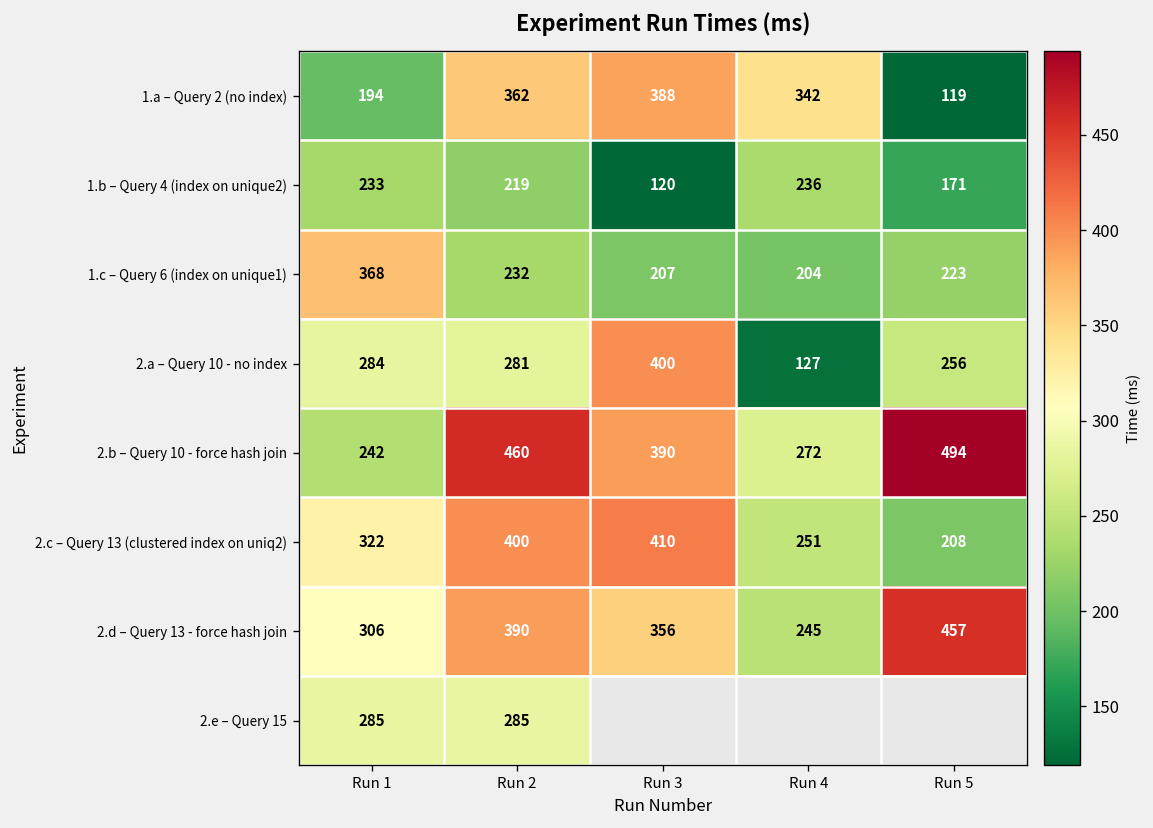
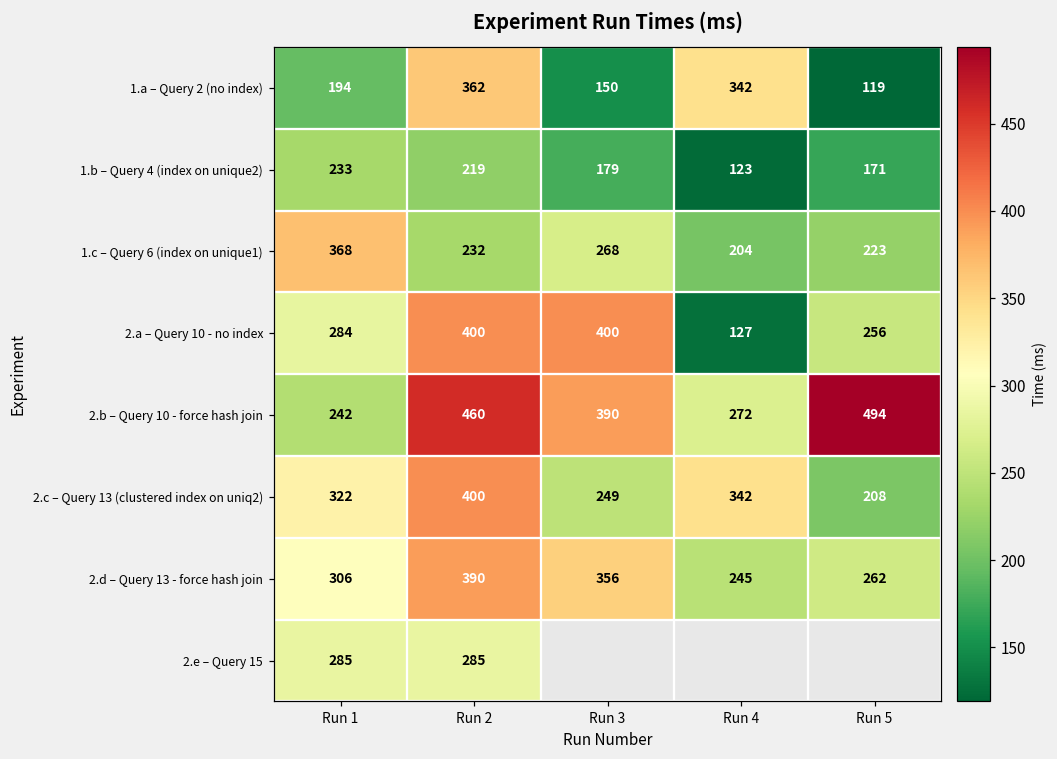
  {
    "1.a – Query 2 (no index)": {
      "Run 1": 194,
      "Run 2": 362,
-     "Run 3": 388,
+     "Run 3": 150,
      "Run 4": 342,
      "Run 5": 119
    },
    "1.b – Query 4 (index on unique2)": {
      "Run 1": 233,
      "Run 2": 219,
-     "Run 3": 120,
-     "Run 4": 236,
+     "Run 3": 179,
+     "Run 4": 123,
      "Run 5": 171
    },
    "1.c – Query 6 (index on unique1)": {
      "Run 1": 368,
      "Run 2": 232,
-     "Run 3": 207,
+     "Run 3": 268,
      "Run 4": 204,
      "Run 5": 223
    },
    "2.a – Query 10 - no index": {
      "Run 1": 284,
-     "Run 2": 281,
+     "Run 2": 400,
      "Run 3": 400,
      "Run 4": 127,
      "Run 5": 256
    },
    "2.b – Query 10 - force hash join": {
      "Run 1": 242,
      "Run 2": 460,
      "Run 3": 390,
      "Run 4": 272,
      "Run 5": 494
    },
    "2.c – Query 13 (clustered index on uniq2)": {
      "Run 1": 322,
      "Run 2": 400,
-     "Run 3": 410,
-     "Run 4": 251,
+     "Run 3": 249,
+     "Run 4": 342,
      "Run 5": 208
    },
    "2.d – Query 13 - force hash join": {
      "Run 1": 306,
      "Run 2": 390,
      "Run 3": 356,
      "Run 4": 245,
-     "Run 5": 457
+     "Run 5": 262
    },
    "2.e – Query 15": {
      "Run 1": 285,
      "Run 2": 285
    }
  }
